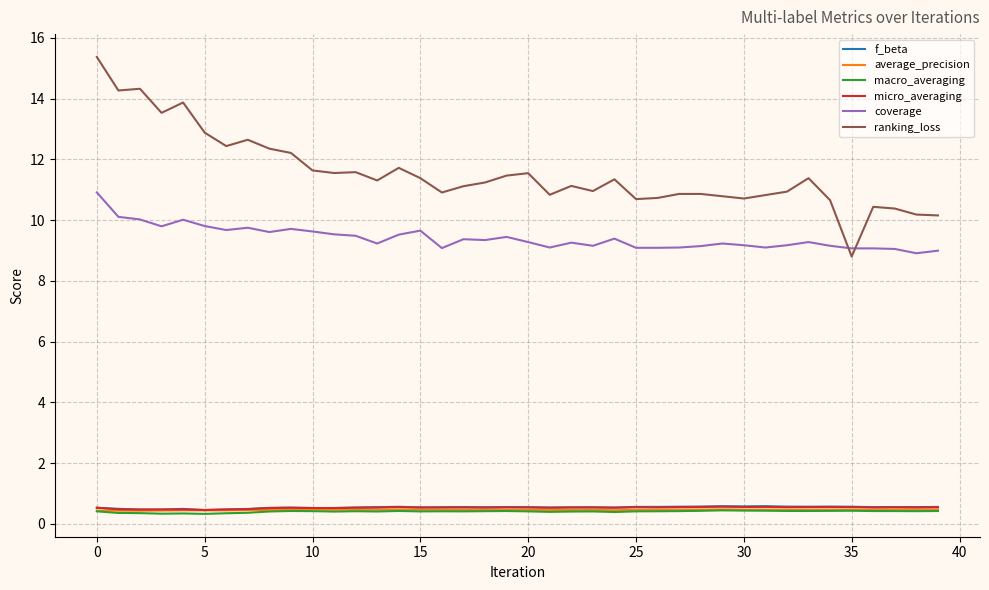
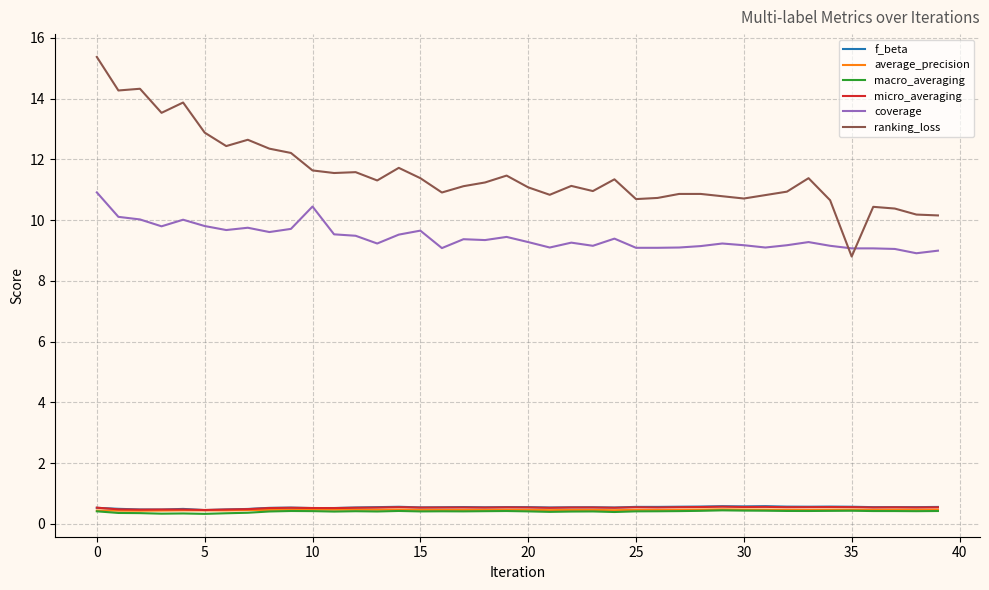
  {
    "macro_averaging": {
      "5": 0.3
    },
    "coverage": {
      "0": 10.9,
      "5": 9.8,
-     "10": 9.6,
+     "10": 10.4,
      "15": 9.7,
      "20": 9.3,
      "25": 9.1,
      "30": 9.2,
      "35": 9.1
    },
    "ranking_loss": {
      "0": 15.4,
      "5": 12.9,
      "10": 11.6,
      "15": 11.4,
-     "20": 11.5,
+     "20": 11.1,
      "25": 10.7,
      "30": 10.7,
      "35": 8.8
    }
  }
